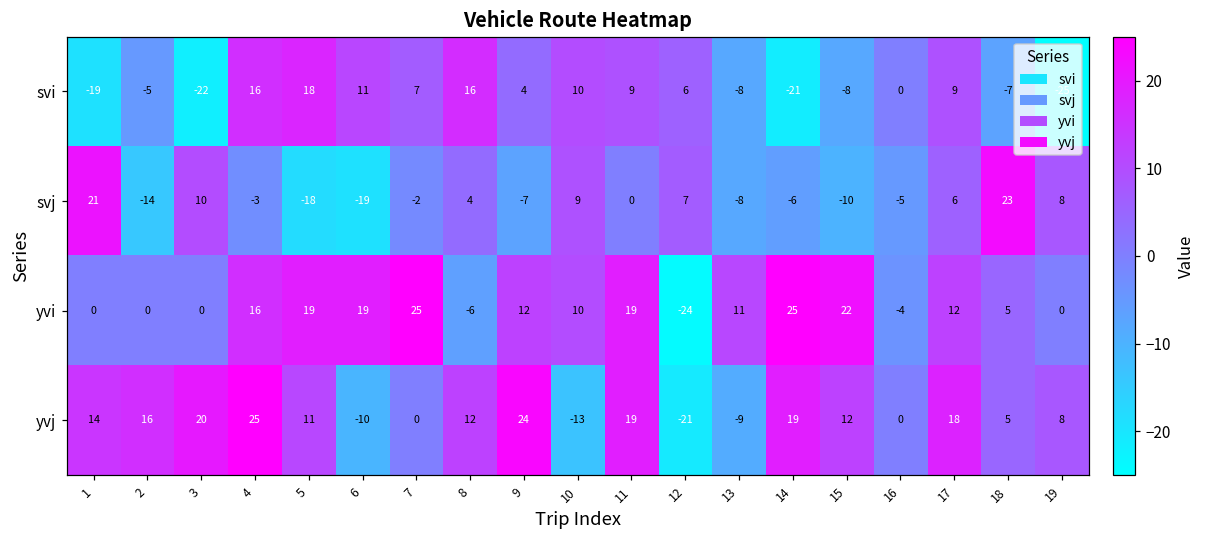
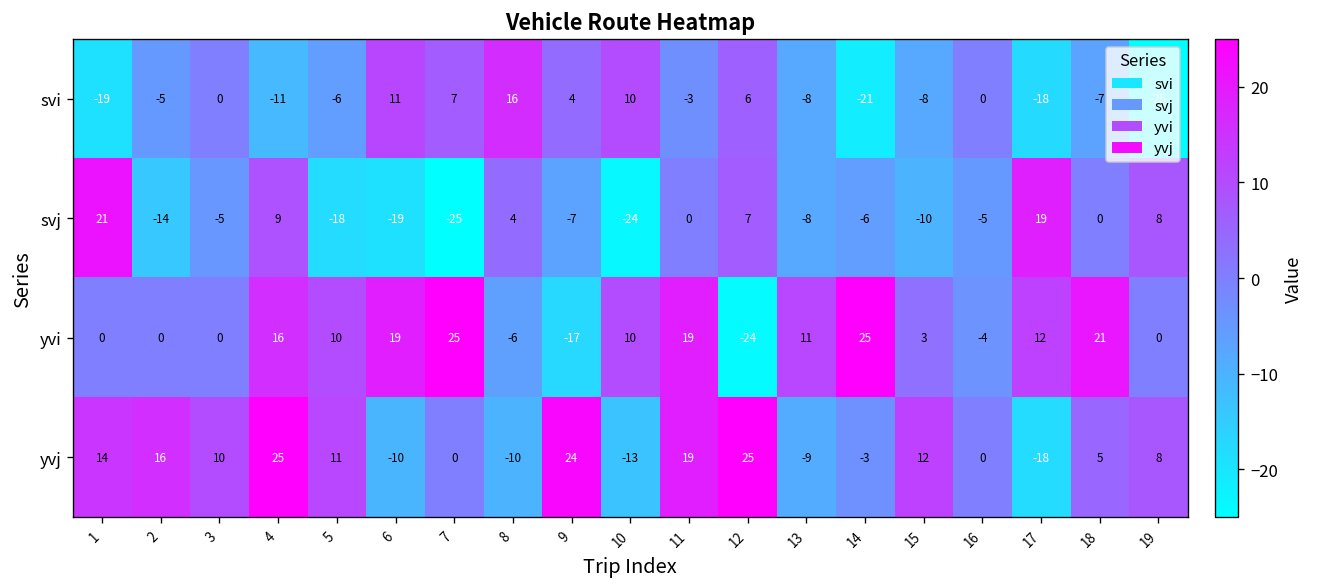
  {
    "svi": {
      "1": -19,
      "2": -5,
-     "3": -22,
-     "4": 16,
-     "5": 18,
+     "3": 0,
+     "4": -11,
+     "5": -6,
      "6": 11,
      "7": 7,
      "8": 16,
      "9": 4,
      "10": 10,
-     "11": 9,
+     "11": -3,
      "12": 6,
      "13": -8,
      "14": -21,
      "15": -8,
      "16": 0,
-     "17": 9,
+     "17": -18,
      "18": -7
    },
    "svj": {
      "1": 21,
      "2": -14,
-     "3": 10,
-     "4": -3,
+     "3": -5,
+     "4": 9,
      "5": -18,
      "6": -19,
-     "7": -2,
+     "7": -25,
      "8": 4,
      "9": -7,
-     "10": 9,
+     "10": -24,
      "11": 0,
      "12": 7,
      "13": -8,
      "14": -6,
      "15": -10,
      "16": -5,
-     "17": 6,
-     "18": 23,
+     "17": 19,
+     "18": 0,
      "19": 8
    },
    "yvi": {
      "1": 0,
      "2": 0,
      "3": 0,
      "4": 16,
-     "5": 19,
+     "5": 10,
      "6": 19,
      "7": 25,
      "8": -6,
-     "9": 12,
+     "9": -17,
      "10": 10,
      "11": 19,
      "12": -24,
      "13": 11,
      "14": 25,
-     "15": 22,
+     "15": 3,
      "16": -4,
      "17": 12,
-     "18": 5,
+     "18": 21,
      "19": 0
    },
    "yvj": {
      "1": 14,
      "2": 16,
-     "3": 20,
+     "3": 10,
      "4": 25,
      "5": 11,
      "6": -10,
      "7": 0,
-     "8": 12,
+     "8": -10,
      "9": 24,
      "10": -13,
      "11": 19,
-     "12": -21,
+     "12": 25,
      "13": -9,
-     "14": 19,
+     "14": -3,
      "15": 12,
      "16": 0,
-     "17": 18,
+     "17": -18,
      "18": 5,
      "19": 8
    }
  }
